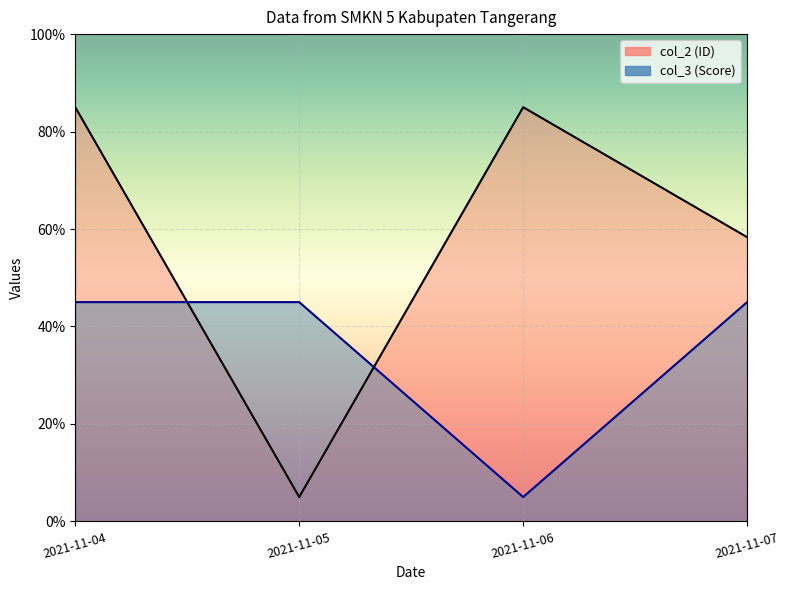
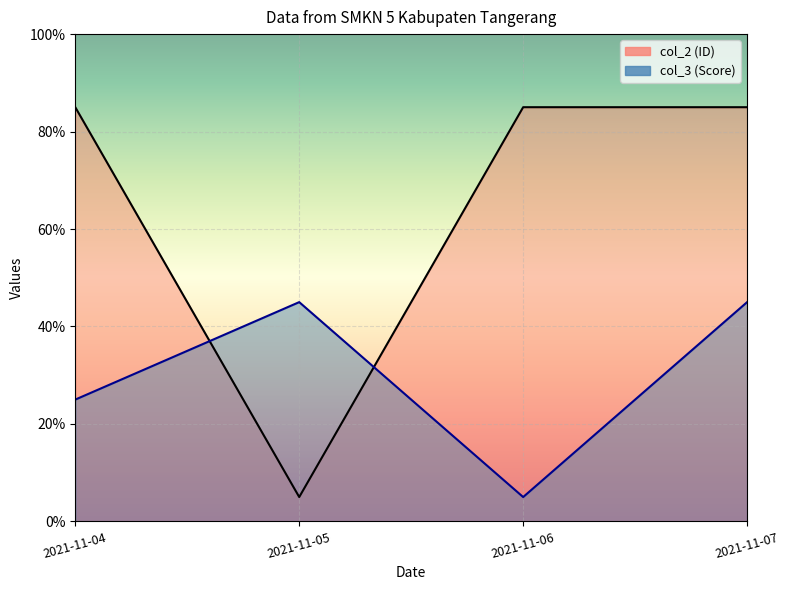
  {
    "col_2 (ID)": {
      "2021-11-04": "85%",
      "2021-11-05": "5%",
      "2021-11-06": "85%",
-     "2021-11-07": "58%"
+     "2021-11-07": "85%"
    },
    "col_3 (Score)": {
-     "2021-11-04": "45%",
+     "2021-11-04": "25%",
      "2021-11-05": "45%",
      "2021-11-06": "5%",
      "2021-11-07": "45%"
    }
  }
